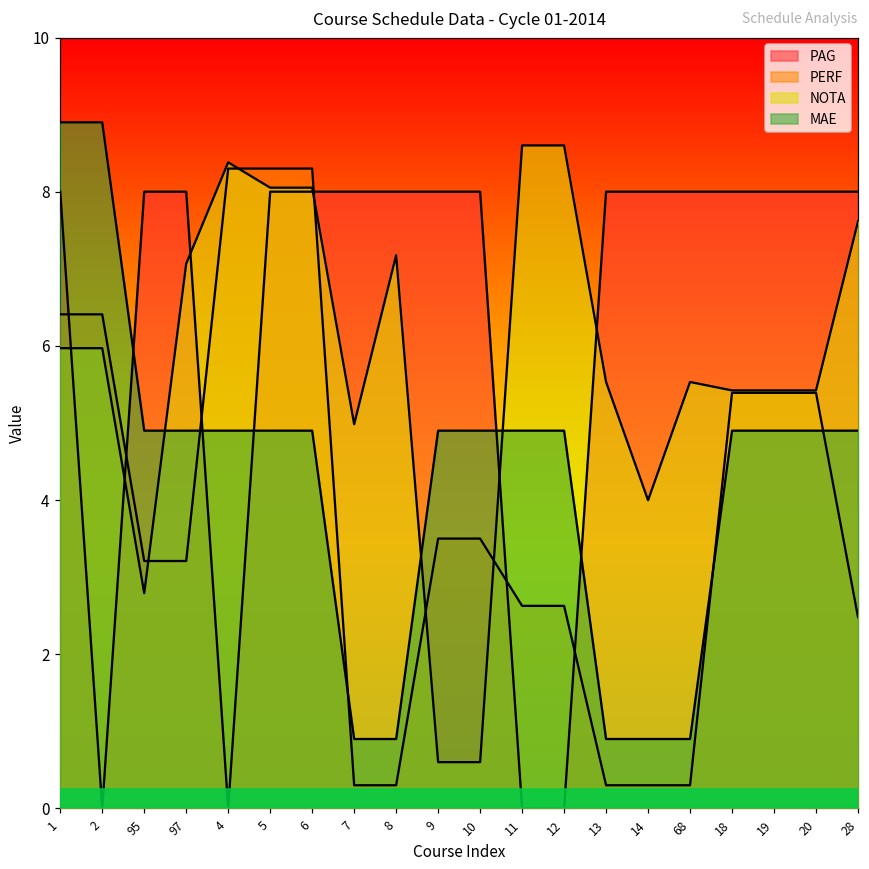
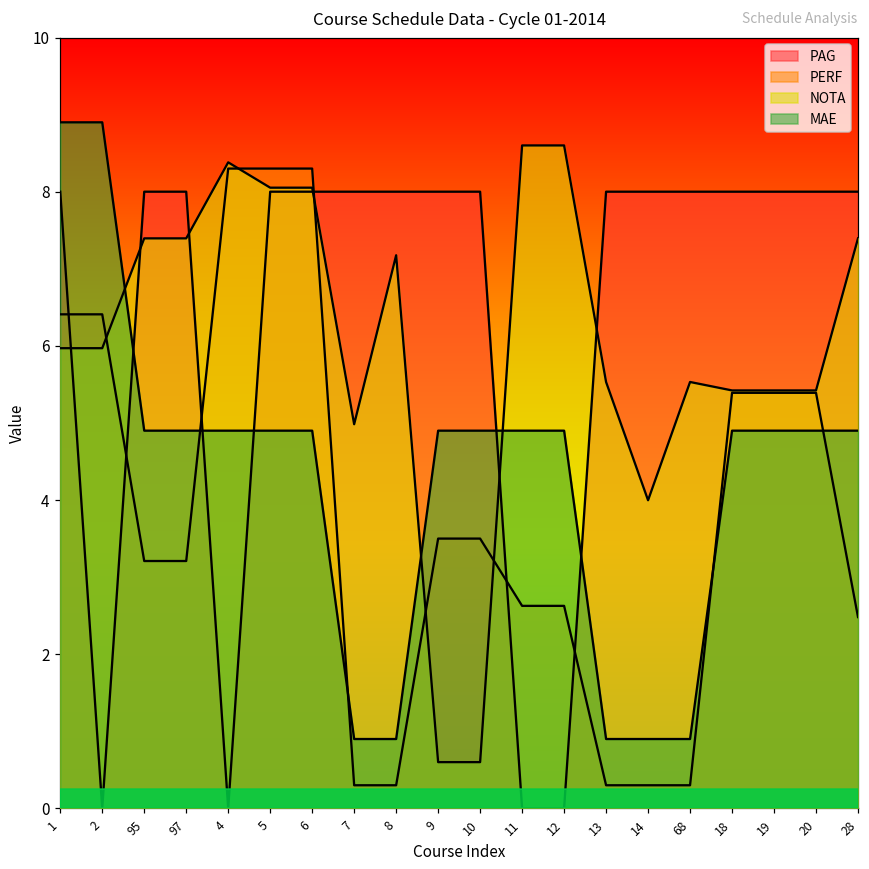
  {
    "PAG": {
      "1": 8.0,
      "95": 8.0,
      "97": 8.0,
      "5": 8.0,
      "6": 8.0,
      "7": 8.0,
      "8": 8.0,
      "9": 8.0,
      "10": 8.0,
      "13": 8.0,
      "14": 8.0,
      "68": 8.0,
      "18": 8.0,
      "19": 8.0,
      "20": 8.0,
      "28": 8.0
    },
    "PERF": {
      "1": 6.4,
      "2": 6.4,
      "95": 3.2,
      "97": 3.2,
      "4": 8.3,
      "5": 8.3,
      "6": 8.3,
      "7": 0.3,
      "8": 0.3,
      "9": 3.5,
      "10": 3.5,
      "11": 2.6,
      "12": 2.6,
      "13": 0.3,
      "14": 0.3,
      "68": 0.3,
      "28": 2.5
    },
    "NOTA": {
      "1": 6.0,
      "2": 6.0,
-     "95": 2.8,
-     "97": 7.1,
+     "95": 7.4,
+     "97": 7.4,
      "4": 8.4,
      "5": 8.1,
      "6": 8.1,
      "7": 5.0,
      "8": 7.2,
      "9": 0.6,
      "10": 0.6,
      "11": 8.6,
      "12": 8.6,
      "13": 5.5,
      "14": 4.0,
      "68": 5.5,
-     "28": 7.6
+     "28": 7.4
    },
    "MAE": {
      "1": 8.9,
      "2": 8.9,
      "95": 4.9,
      "97": 4.9,
      "4": 4.9,
      "5": 4.9,
      "6": 4.9,
      "7": 0.9,
      "8": 0.9,
      "9": 4.9,
      "10": 4.9,
      "11": 4.9,
      "12": 4.9,
      "13": 0.9,
      "14": 0.9,
      "68": 0.9,
      "18": 4.9,
      "19": 4.9,
      "20": 4.9,
      "28": 4.9
    }
  }
